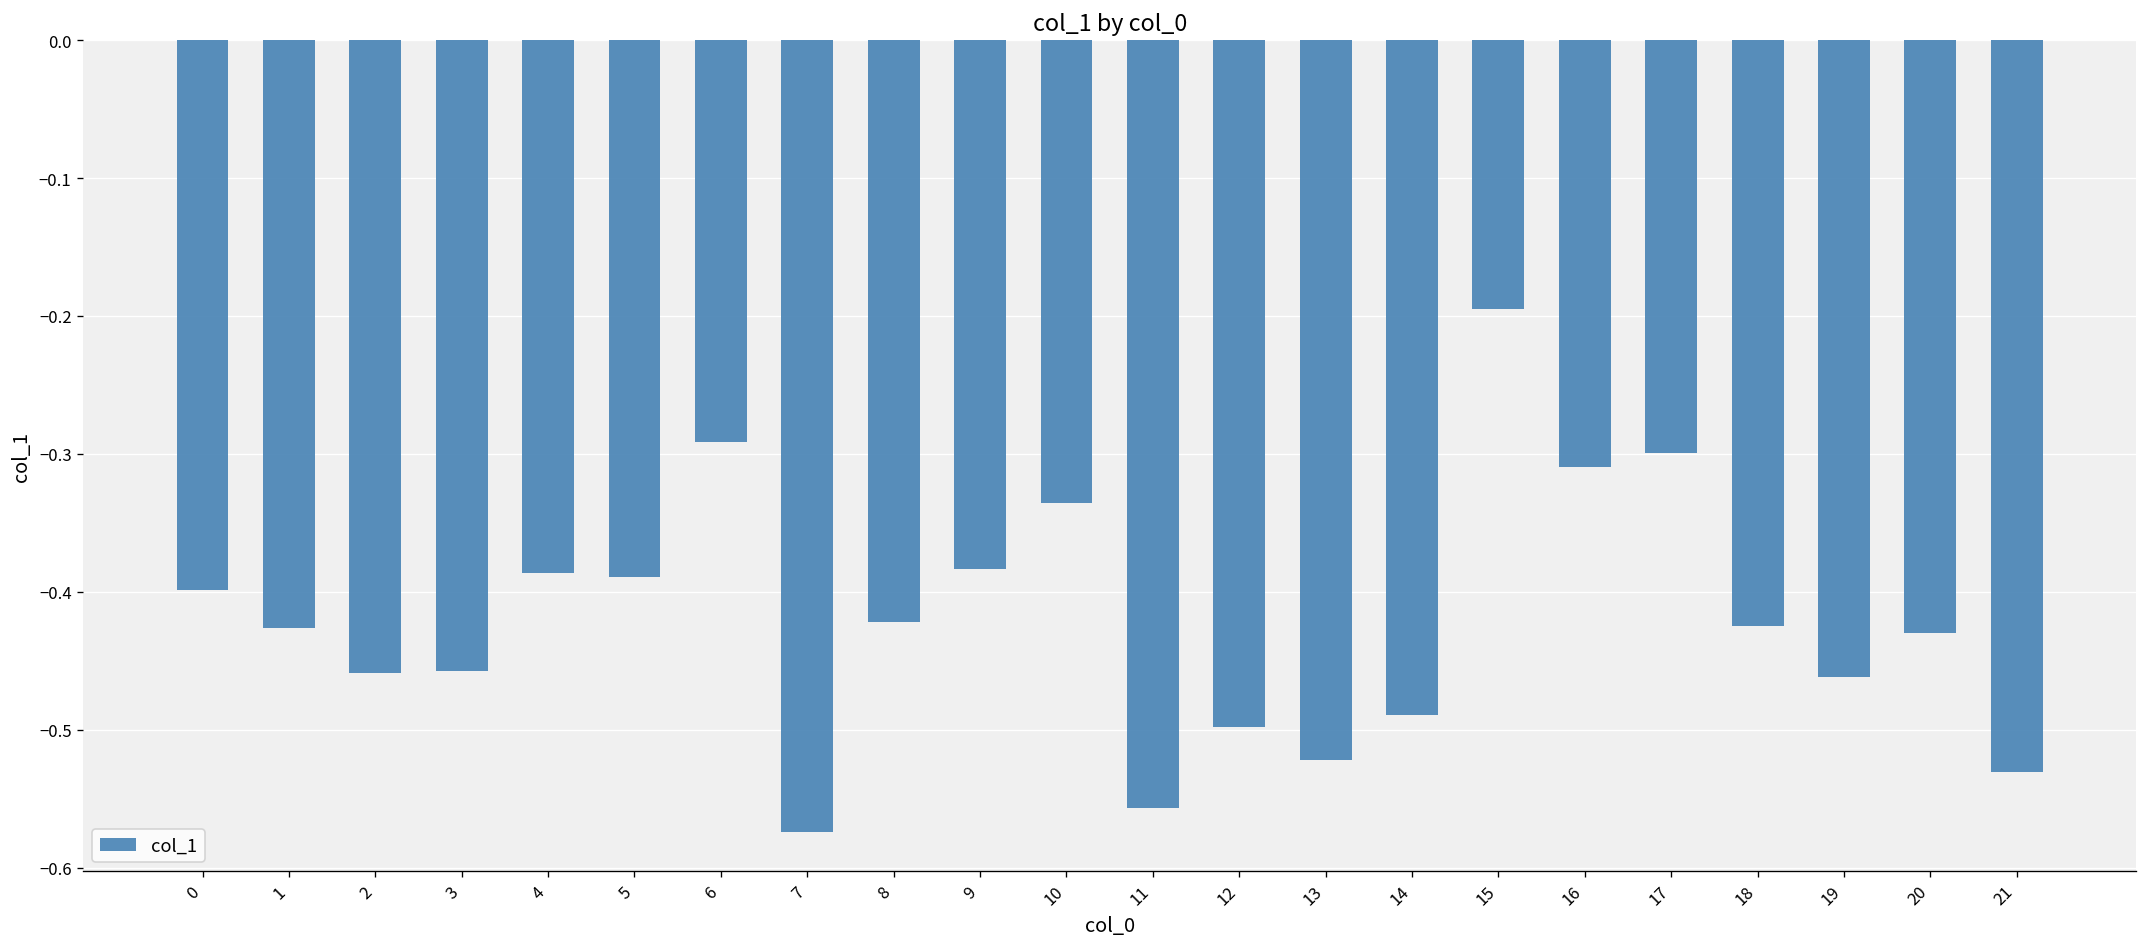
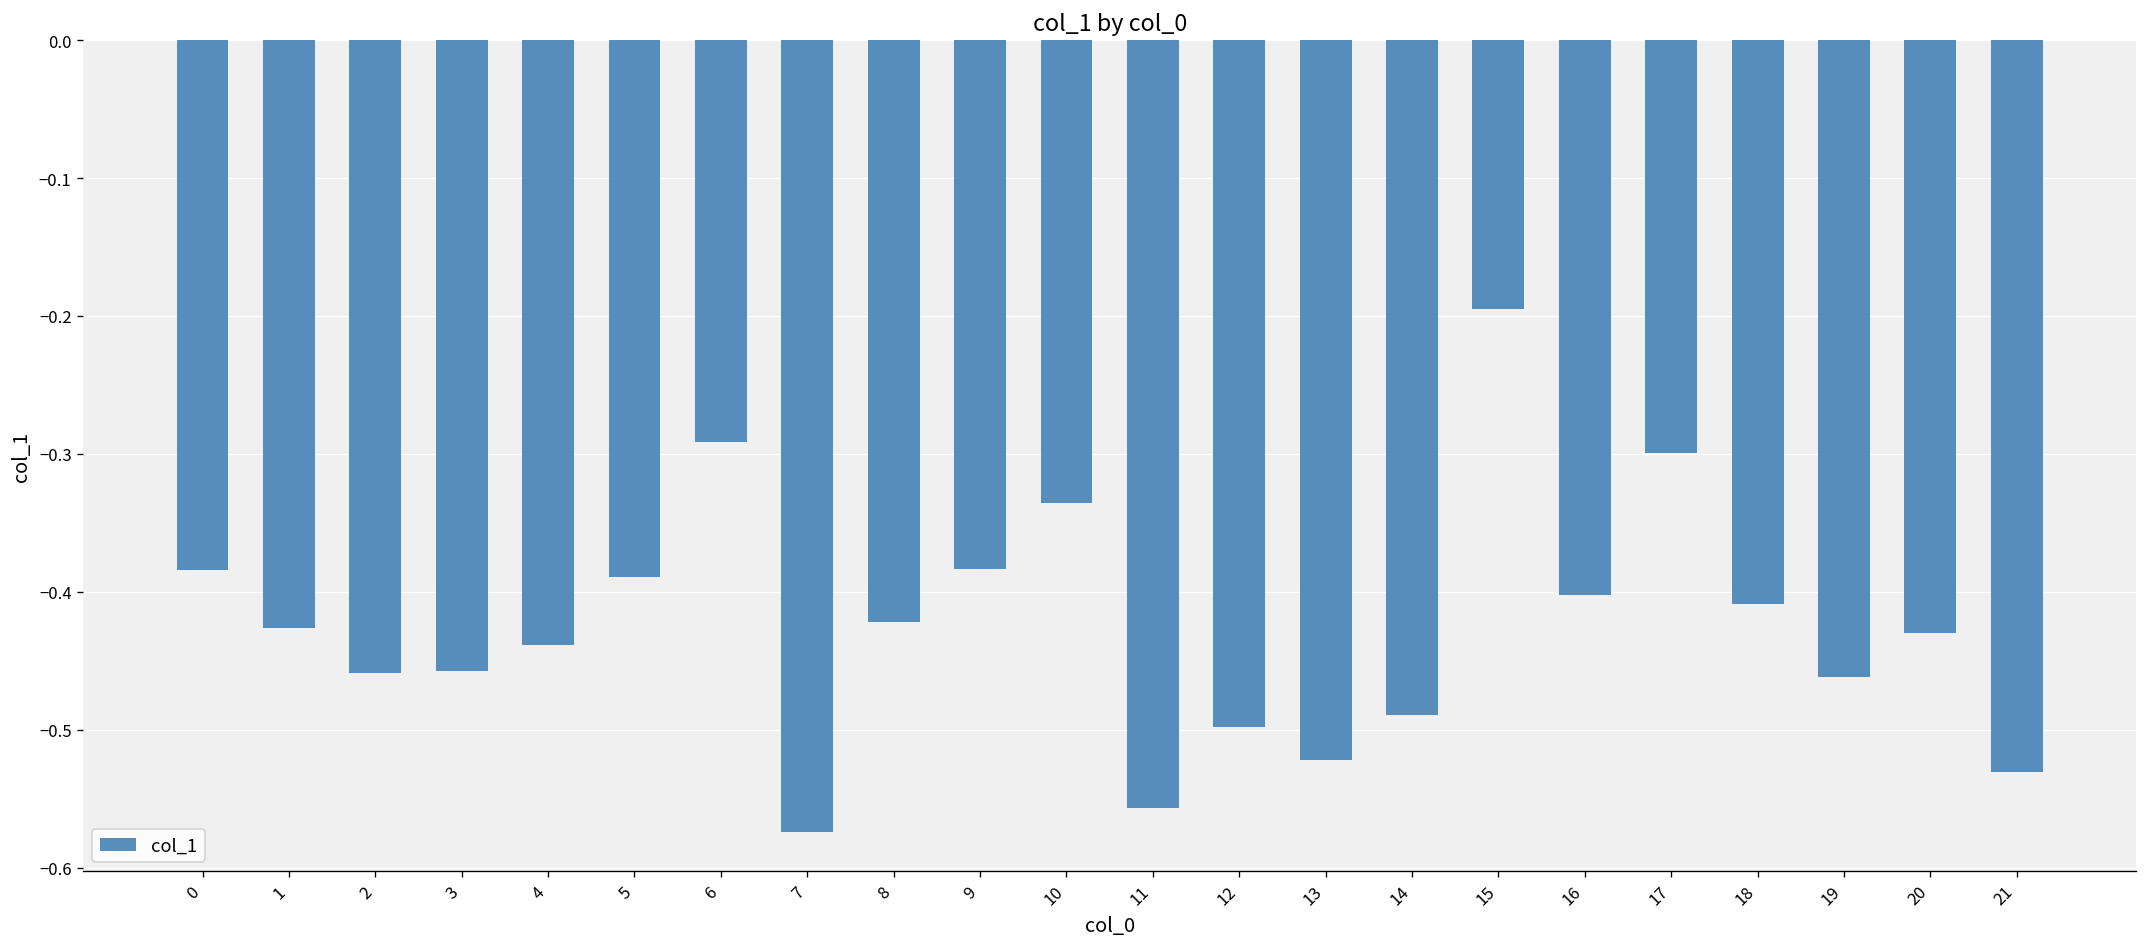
  {
-   "0": -0.399,
+   "0": -0.384,
    "1": -0.427,
    "2": -0.459,
    "3": -0.457,
-   "4": -0.386,
+   "4": -0.439,
    "5": -0.389,
    "6": -0.291,
    "7": -0.574,
    "8": -0.422,
    "9": -0.383,
    "10": -0.336,
    "11": -0.557,
    "12": -0.498,
    "13": -0.522,
    "14": -0.489,
    "15": -0.195,
-   "16": -0.309,
+   "16": -0.403,
    "17": -0.299,
-   "18": -0.425,
+   "18": -0.409,
    "19": -0.462,
    "20": -0.430,
    "21": -0.531
  }
